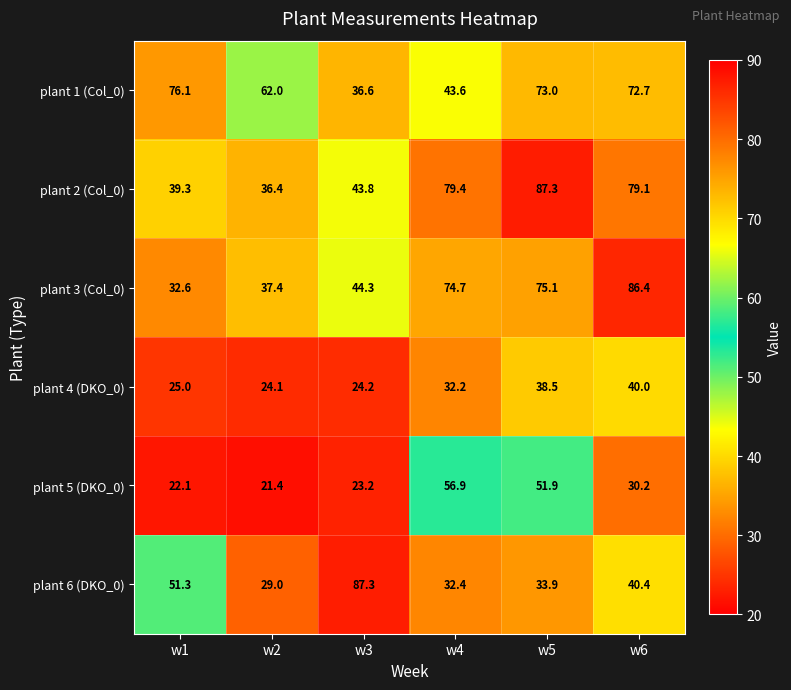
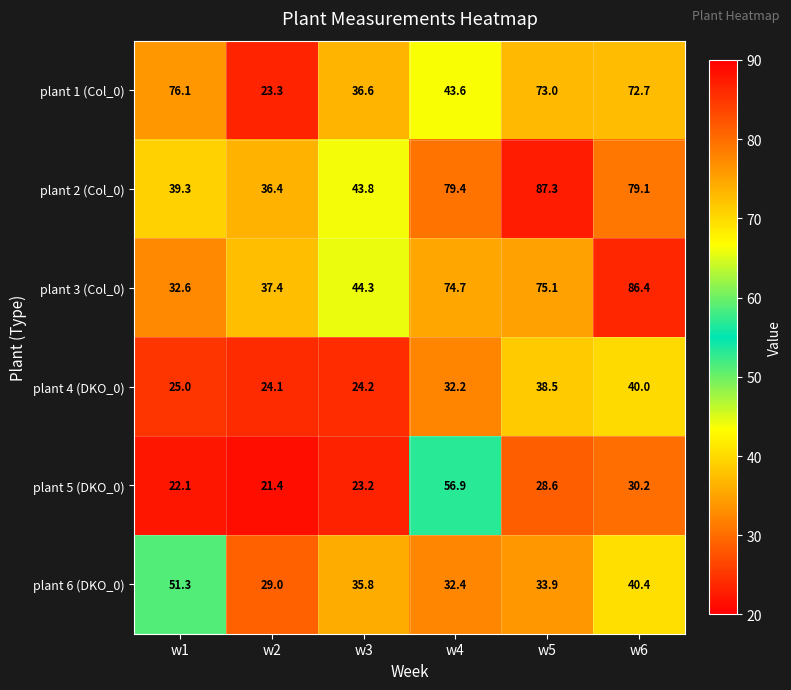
  {
    "plant 1 (Col_0)": {
      "w1": 76.1,
-     "w2": 62.0,
+     "w2": 23.3,
      "w3": 36.6,
      "w4": 43.6,
      "w5": 73.0,
      "w6": 72.7
    },
    "plant 2 (Col_0)": {
      "w1": 39.3,
      "w2": 36.4,
      "w3": 43.8,
      "w4": 79.4,
      "w5": 87.3,
      "w6": 79.1
    },
    "plant 3 (Col_0)": {
      "w1": 32.6,
      "w2": 37.4,
      "w3": 44.3,
      "w4": 74.7,
      "w5": 75.1,
      "w6": 86.4
    },
    "plant 4 (DKO_0)": {
      "w1": 25.0,
      "w2": 24.1,
      "w3": 24.2,
      "w4": 32.2,
      "w5": 38.5,
      "w6": 40.0
    },
    "plant 5 (DKO_0)": {
      "w1": 22.1,
      "w2": 21.4,
      "w3": 23.2,
      "w4": 56.9,
-     "w5": 51.9,
+     "w5": 28.6,
      "w6": 30.2
    },
    "plant 6 (DKO_0)": {
      "w1": 51.3,
      "w2": 29.0,
-     "w3": 87.3,
+     "w3": 35.8,
      "w4": 32.4,
      "w5": 33.9,
      "w6": 40.4
    }
  }
